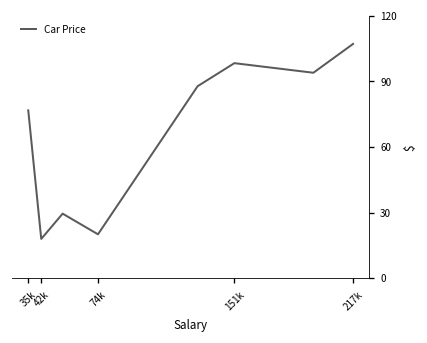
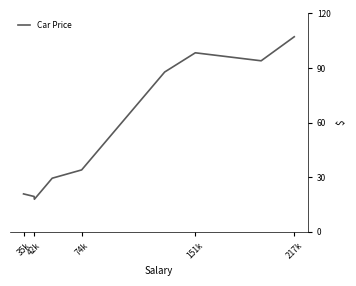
  {
-   "35k": 77,
+   "35k": 21,
    "42k": 18,
-   "74k": 20,
+   "74k": 34,
    "151k": 98,
    "217k": 107
  }
